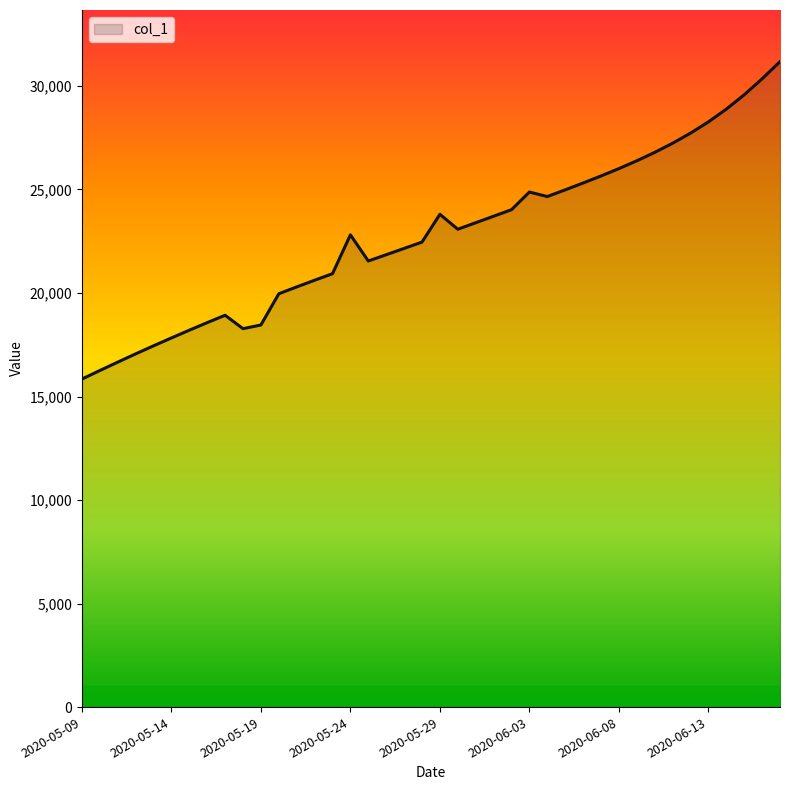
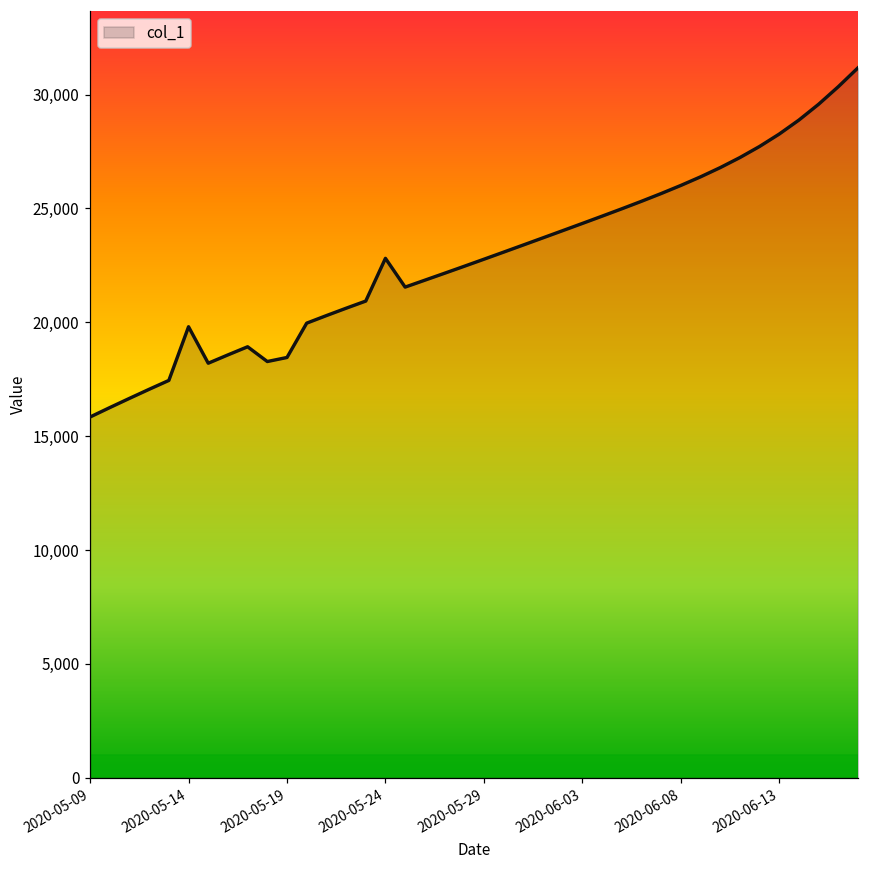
  {
    "2020-05-09": "15,800",
-   "2020-05-14": "17,800",
+   "2020-05-14": "19,800",
    "2020-05-19": "18,500",
    "2020-05-24": "22,800",
-   "2020-05-29": "23,800",
-   "2020-06-03": "24,900",
+   "2020-05-29": "22,800",
+   "2020-06-03": "24,300",
    "2020-06-08": "26,000",
    "2020-06-13": "28,300"
  }
